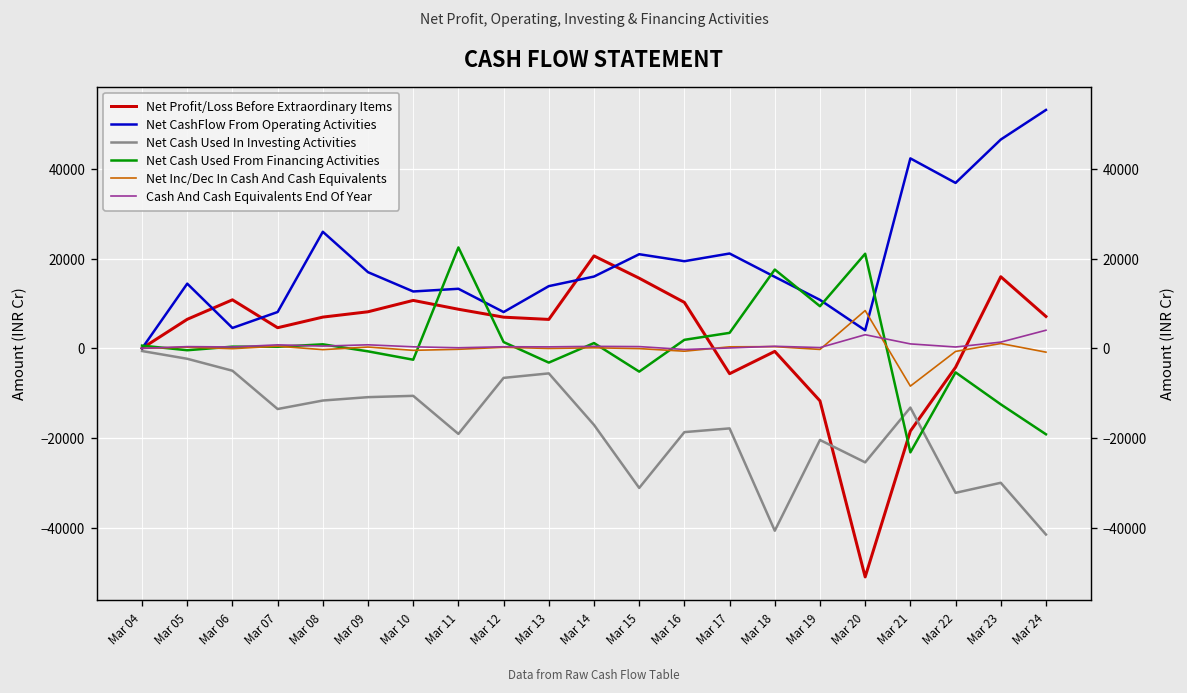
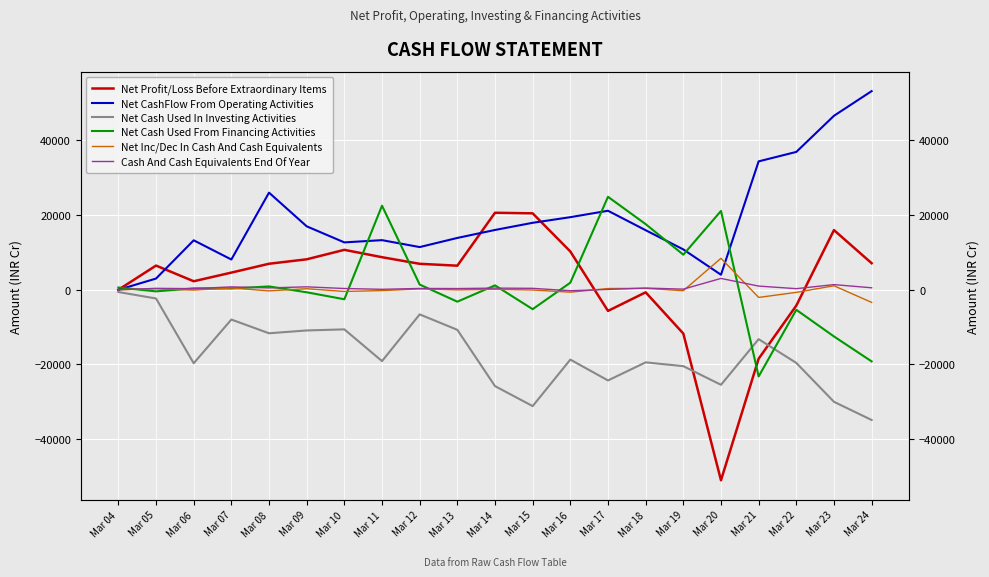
  {
    "Net Profit/Loss Before Extraordinary Items": {
      "Mar 05": 6000,
-     "Mar 06": 11000,
+     "Mar 06": 2000,
      "Mar 07": 5000,
      "Mar 08": 7000,
      "Mar 09": 8000,
      "Mar 10": 11000,
      "Mar 11": 9000,
      "Mar 12": 7000,
      "Mar 13": 6000,
      "Mar 14": 21000,
-     "Mar 15": 16000,
+     "Mar 15": 20000,
      "Mar 16": 10000,
      "Mar 17": -6000,
      "Mar 18": -1000,
      "Mar 19": -12000,
      "Mar 20": -51000,
      "Mar 21": -18000,
      "Mar 22": -4000,
      "Mar 23": 16000,
      "Mar 24": 7000
    },
    "Net CashFlow From Operating Activities": {
-     "Mar 05": 14000,
-     "Mar 06": 5000,
+     "Mar 05": 3000,
+     "Mar 06": 13000,
      "Mar 07": 8000,
      "Mar 08": 26000,
      "Mar 09": 17000,
      "Mar 10": 13000,
      "Mar 11": 13000,
-     "Mar 12": 8000,
+     "Mar 12": 11000,
      "Mar 13": 14000,
      "Mar 14": 16000,
-     "Mar 15": 21000,
+     "Mar 15": 18000,
      "Mar 16": 19000,
      "Mar 17": 21000,
      "Mar 18": 16000,
      "Mar 19": 11000,
      "Mar 20": 4000,
-     "Mar 21": 42000,
+     "Mar 21": 34000,
      "Mar 22": 37000,
      "Mar 23": 47000,
      "Mar 24": 53000
    },
    "Net Cash Used In Investing Activities": {
      "Mar 05": -2000,
-     "Mar 06": -5000,
-     "Mar 07": -14000,
+     "Mar 06": -20000,
+     "Mar 07": -8000,
      "Mar 08": -12000,
      "Mar 09": -11000,
      "Mar 10": -11000,
      "Mar 11": -19000,
      "Mar 12": -7000,
-     "Mar 13": -6000,
-     "Mar 14": -17000,
+     "Mar 13": -11000,
+     "Mar 14": -26000,
      "Mar 15": -31000,
      "Mar 16": -19000,
-     "Mar 17": -18000,
-     "Mar 18": -41000,
+     "Mar 17": -24000,
+     "Mar 18": -19000,
      "Mar 19": -20000,
      "Mar 20": -25000,
      "Mar 21": -13000,
-     "Mar 22": -32000,
+     "Mar 22": -20000,
      "Mar 23": -30000,
-     "Mar 24": -42000
+     "Mar 24": -35000
    },
    "Net Cash Used From Financing Activities": {
      "Mar 05": 0,
      "Mar 09": -1000,
      "Mar 10": -3000,
      "Mar 11": 23000,
      "Mar 12": 1000,
      "Mar 13": -3000,
      "Mar 14": 1000,
      "Mar 15": -5000,
      "Mar 16": 2000,
-     "Mar 17": 3000,
+     "Mar 17": 25000,
      "Mar 18": 18000,
      "Mar 19": 9000,
      "Mar 20": 21000,
      "Mar 21": -23000,
      "Mar 22": -5000,
      "Mar 23": -13000,
      "Mar 24": -19000
    },
    "Net Inc/Dec In Cash And Cash Equivalents": {
      "Mar 08": 0,
      "Mar 10": 0,
      "Mar 20": 8000,
-     "Mar 21": -8000,
+     "Mar 21": -2000,
      "Mar 22": -1000,
-     "Mar 24": -1000
+     "Mar 24": -3000
    },
    "Cash And Cash Equivalents End Of Year": {
      "Mar 10": 0,
      "Mar 20": 3000,
      "Mar 21": 1000,
      "Mar 22": 0,
-     "Mar 24": 4000
+     "Mar 24": 1000
    }
  }
